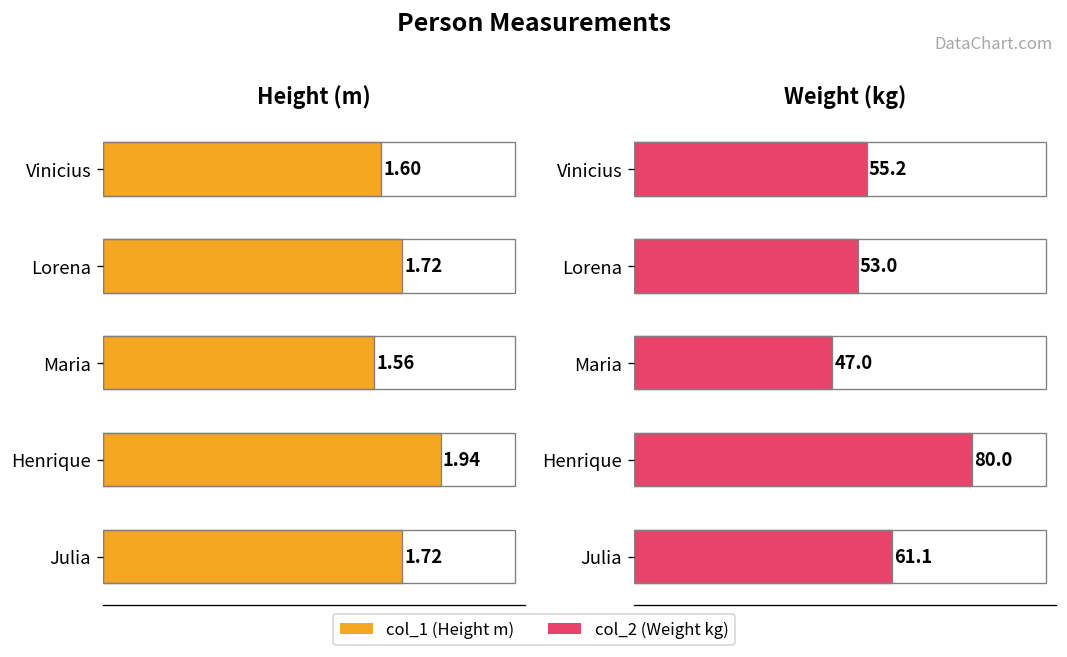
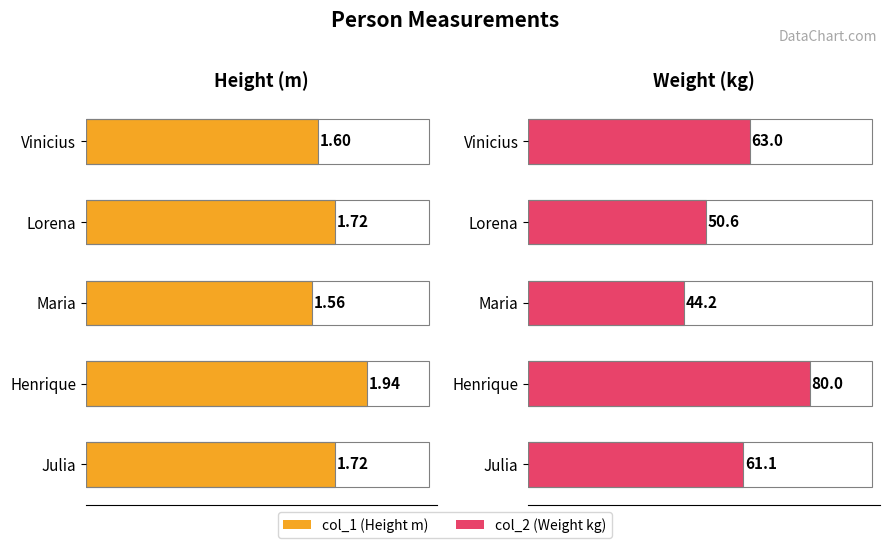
  {
    "Height (m)": {
      "Vinicius": 1.60,
      "Lorena": 1.72,
      "Maria": 1.56,
      "Henrique": 1.94,
      "Julia": 1.72
    },
    "Weight (kg)": {
-     "Vinicius": 55.2,
-     "Lorena": 53.0,
-     "Maria": 47.0,
+     "Vinicius": 63.0,
+     "Lorena": 50.6,
+     "Maria": 44.2,
      "Henrique": 80.0,
      "Julia": 61.1
    }
  }
